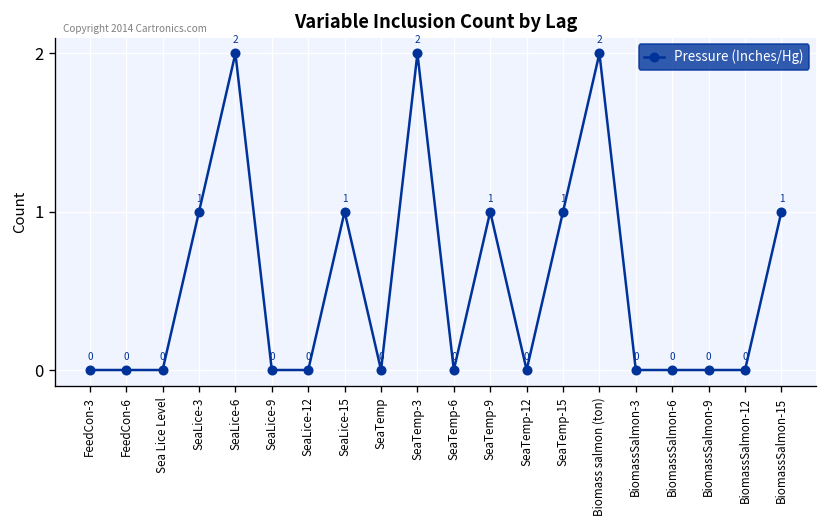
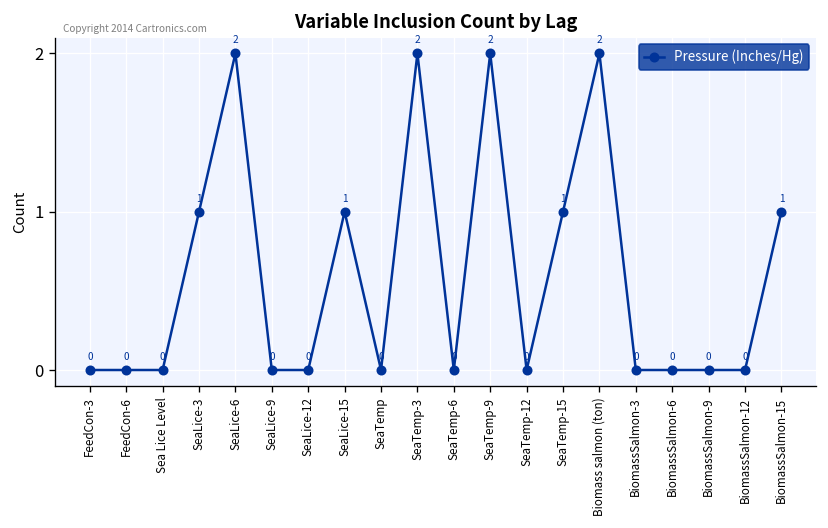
  {
    "FeedCon-3": 0,
    "FeedCon-6": 0,
    "Sea Lice Level": 0,
    "SeaLice-3": 1,
    "SeaLice-6": 2,
    "SeaLice-9": 0,
    "SeaLice-12": 0,
    "SeaLice-15": 1,
    "SeaTemp": 0,
    "SeaTemp-3": 2,
    "SeaTemp-6": 0,
-   "SeaTemp-9": 1,
+   "SeaTemp-9": 2,
    "SeaTemp-12": 0,
    "SeaTemp-15": 1,
    "Biomass salmon (ton)": 2,
    "BiomassSalmon-3": 0,
    "BiomassSalmon-6": 0,
    "BiomassSalmon-9": 0,
    "BiomassSalmon-12": 0,
    "BiomassSalmon-15": 1
  }
